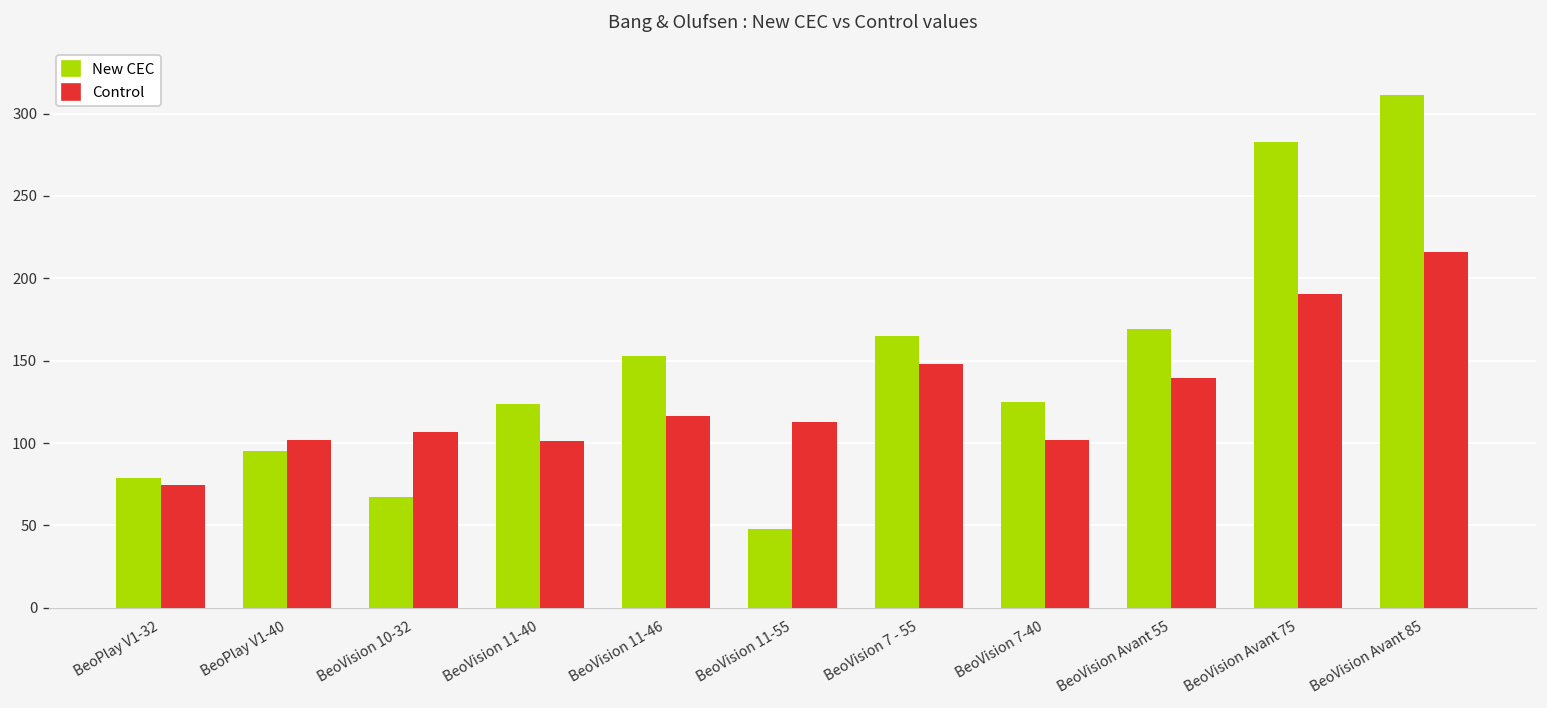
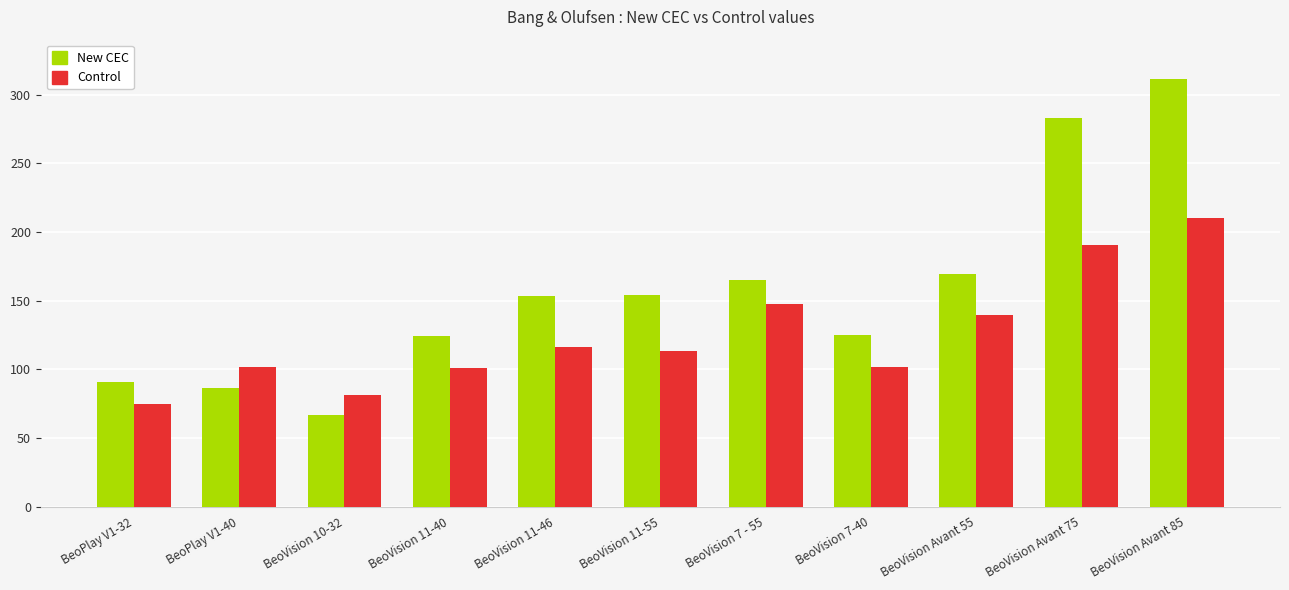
  {
    "New CEC": {
-     "BeoPlay V1-32": 79,
-     "BeoPlay V1-40": 95,
+     "BeoPlay V1-32": 91,
+     "BeoPlay V1-40": 86,
      "BeoVision 10-32": 67,
      "BeoVision 11-40": 124,
      "BeoVision 11-46": 153,
-     "BeoVision 11-55": 48,
+     "BeoVision 11-55": 154,
      "BeoVision 7 - 55": 165,
      "BeoVision 7-40": 125,
      "BeoVision Avant 55": 169,
      "BeoVision Avant 75": 283,
      "BeoVision Avant 85": 311
    },
    "Control": {
      "BeoPlay V1-32": 75,
      "BeoPlay V1-40": 102,
-     "BeoVision 10-32": 107,
+     "BeoVision 10-32": 81,
      "BeoVision 11-40": 101,
      "BeoVision 11-46": 116,
      "BeoVision 11-55": 113,
      "BeoVision 7 - 55": 148,
      "BeoVision 7-40": 102,
      "BeoVision Avant 55": 140,
      "BeoVision Avant 75": 190,
-     "BeoVision Avant 85": 216
+     "BeoVision Avant 85": 210
    }
  }
